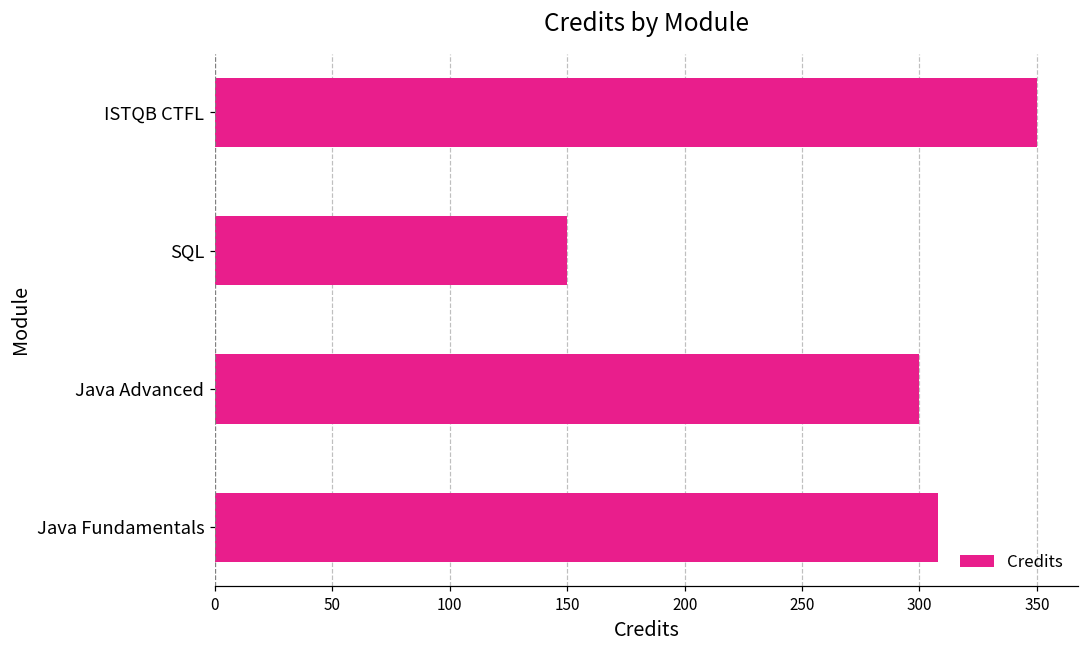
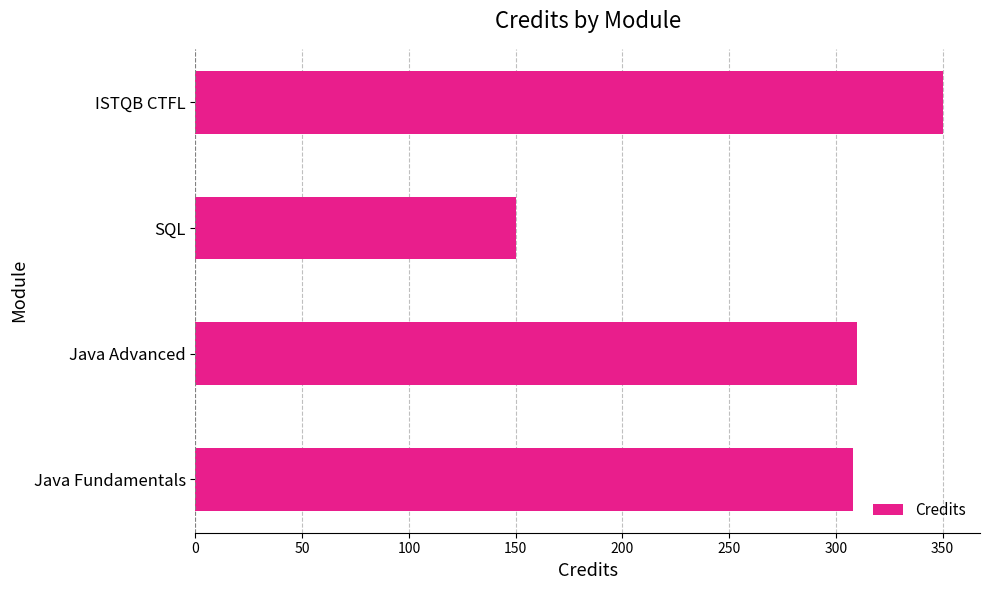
  {
    "ISTQB CTFL": 350,
    "SQL": 150,
-   "Java Advanced": 300,
+   "Java Advanced": 310,
    "Java Fundamentals": 308
  }
